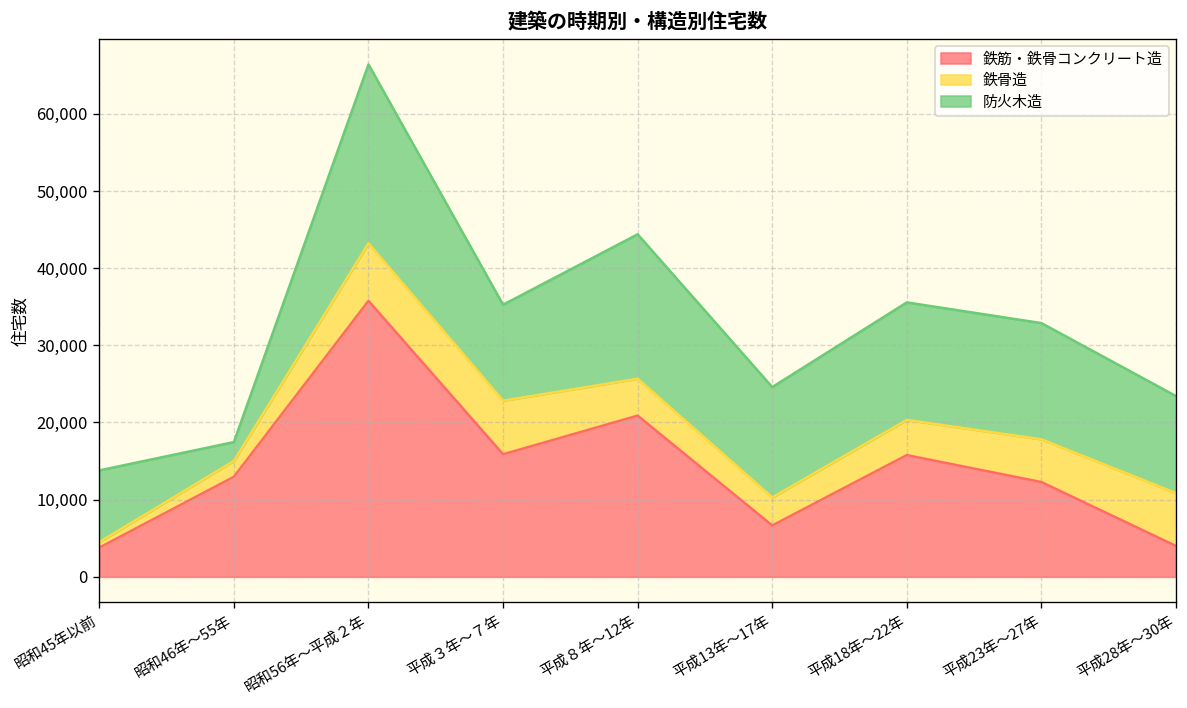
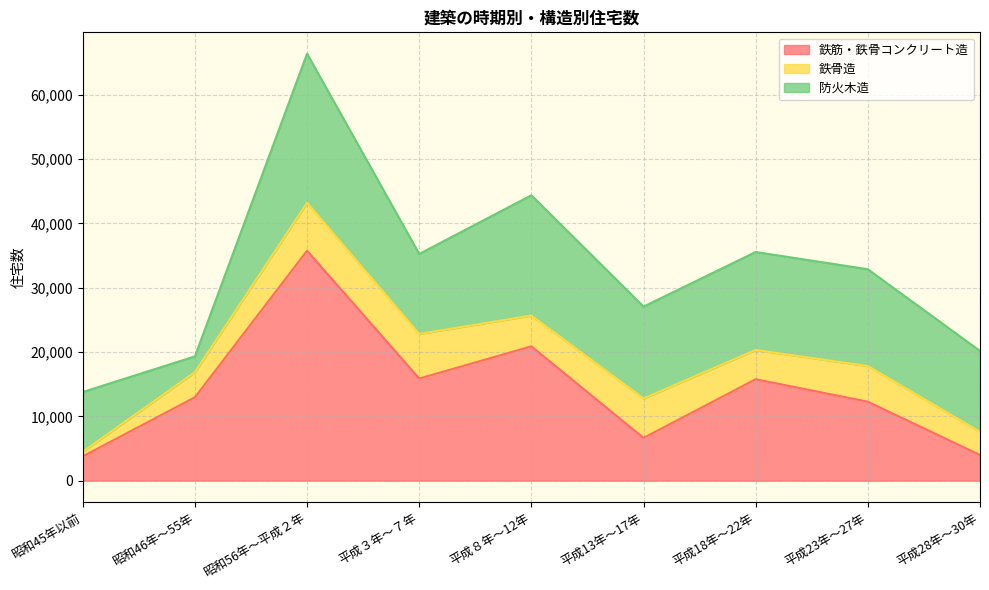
  {
    "鉄筋・鉄骨コンクリート造": {
      "昭和45年以前": "4,000",
      "昭和46年～55年": "13,000",
      "昭和56年～平成２年": "36,000",
      "平成３年～７年": "16,000",
      "平成８年～12年": "21,000",
      "平成13年～17年": "7,000",
      "平成18年～22年": "16,000",
      "平成23年～27年": "12,000",
      "平成28年～30年": "4,000"
    },
    "鉄骨造": {
      "昭和45年以前": "1,000",
-     "昭和46年～55年": "2,000",
+     "昭和46年～55年": "4,000",
      "昭和56年～平成２年": "7,000",
      "平成３年～７年": "7,000",
      "平成８年～12年": "5,000",
-     "平成13年～17年": "4,000",
+     "平成13年～17年": "6,000",
      "平成18年～22年": "5,000",
      "平成23年～27年": "6,000",
-     "平成28年～30年": "7,000"
+     "平成28年～30年": "4,000"
    },
    "防火木造": {
      "昭和45年以前": "9,000",
      "昭和46年～55年": "2,000",
      "昭和56年～平成２年": "23,000",
      "平成３年～７年": "12,000",
      "平成８年～12年": "19,000",
      "平成13年～17年": "14,000",
      "平成18年～22年": "15,000",
      "平成23年～27年": "15,000",
      "平成28年～30年": "13,000"
    }
  }
